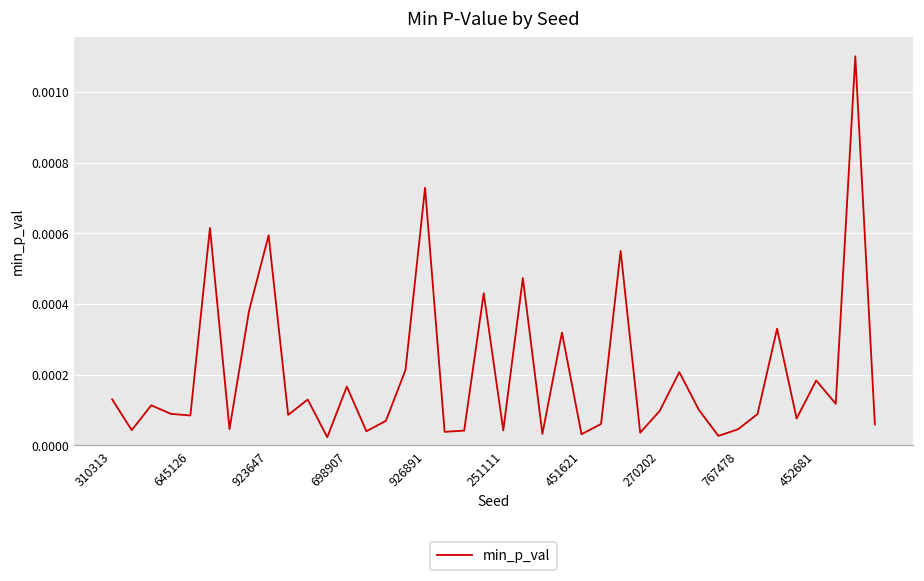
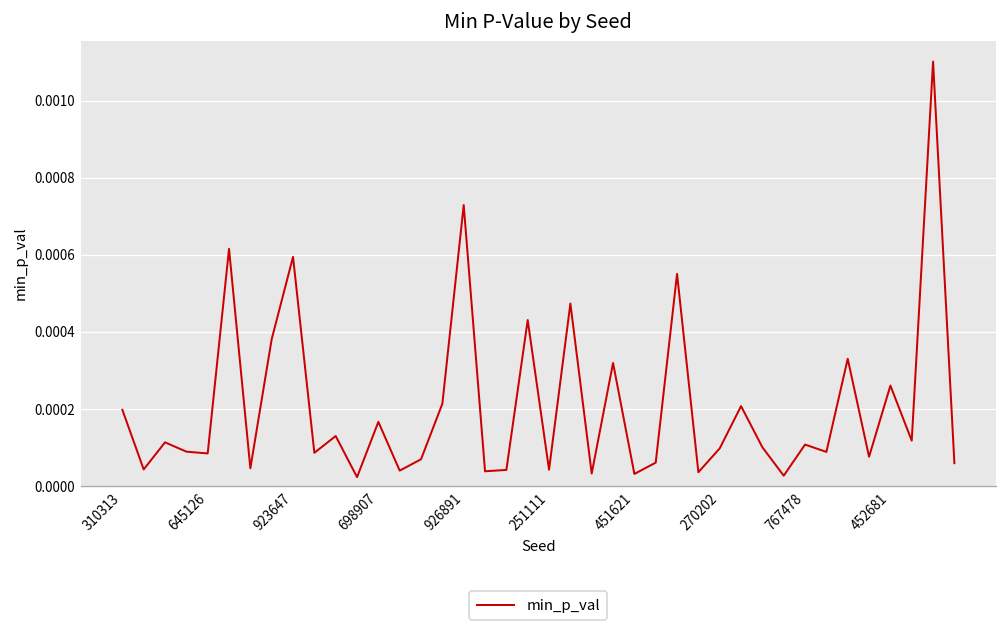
  {
-   "310313": 0.00013,
+   "310313": 0.00020,
    "645126": 0.00008,
    "923647": 0.00059,
    "698907": 0.00017,
    "926891": 0.00073,
    "251111": 0.00004,
    "451621": 0.00003,
    "270202": 0.00010,
-   "767478": 0.00005,
-   "452681": 0.00018
+   "767478": 0.00011,
+   "452681": 0.00026
  }
